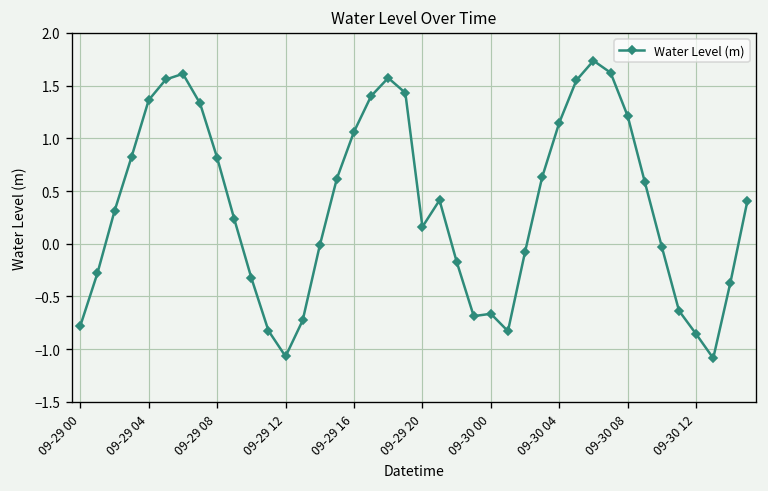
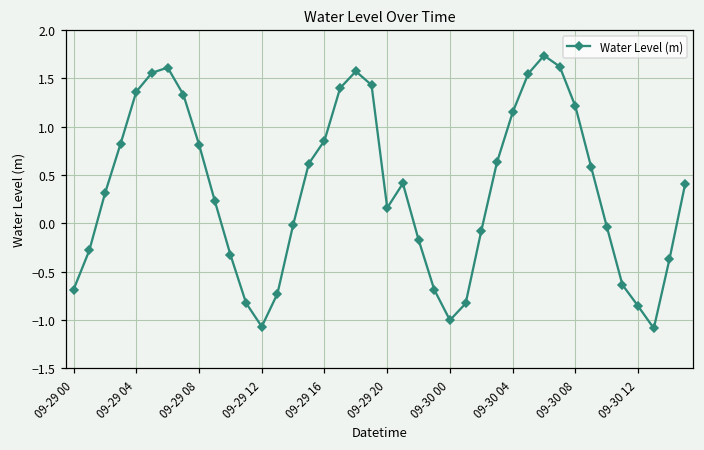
  {
-   "09-29 00": -0.8,
+   "09-29 00": -0.7,
    "09-29 04": 1.4,
    "09-29 08": 0.8,
    "09-29 12": -1.1,
-   "09-29 16": 1.1,
+   "09-29 16": 0.9,
    "09-29 20": 0.2,
-   "09-30 00": -0.7,
+   "09-30 00": -1.0,
    "09-30 04": 1.1,
    "09-30 08": 1.2,
    "09-30 12": -0.9
  }
